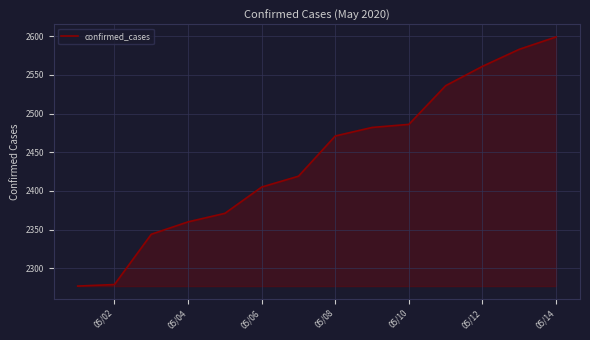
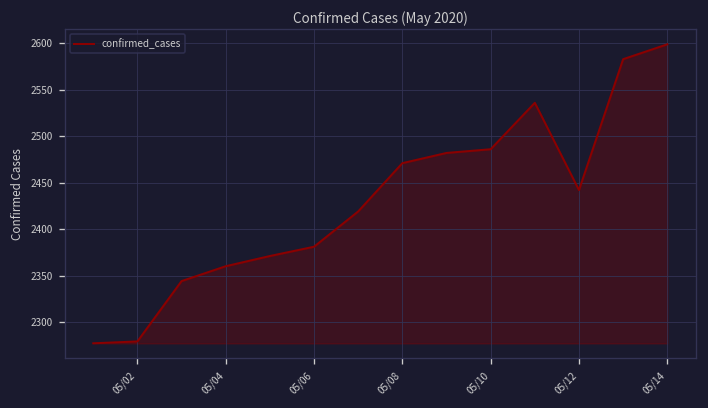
  {
    "05/02": 2280,
    "05/04": 2360,
-   "05/06": 2410,
+   "05/06": 2380,
    "05/08": 2470,
    "05/10": 2490,
-   "05/12": 2560,
+   "05/12": 2440,
    "05/14": 2600
  }
